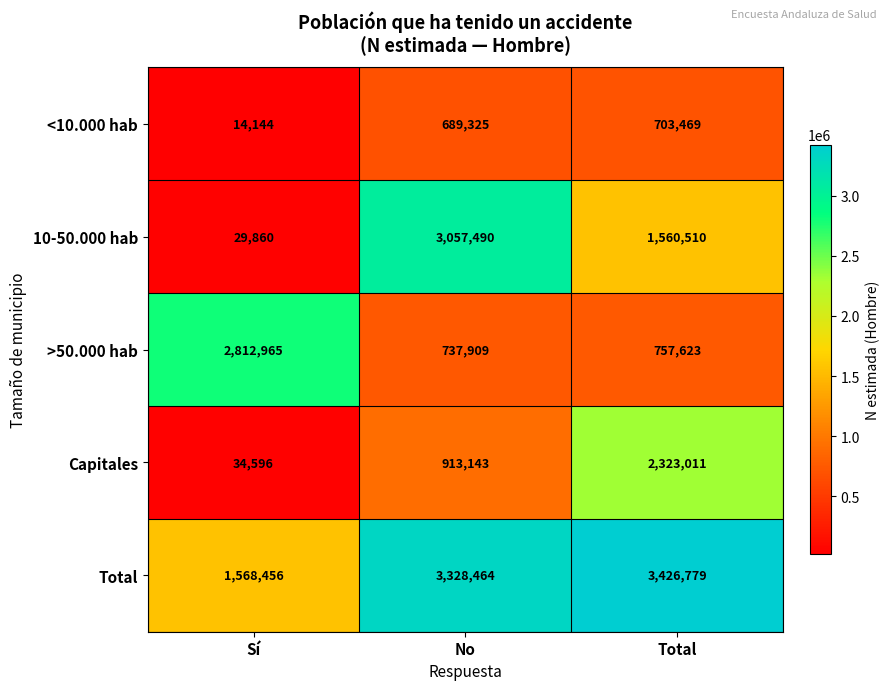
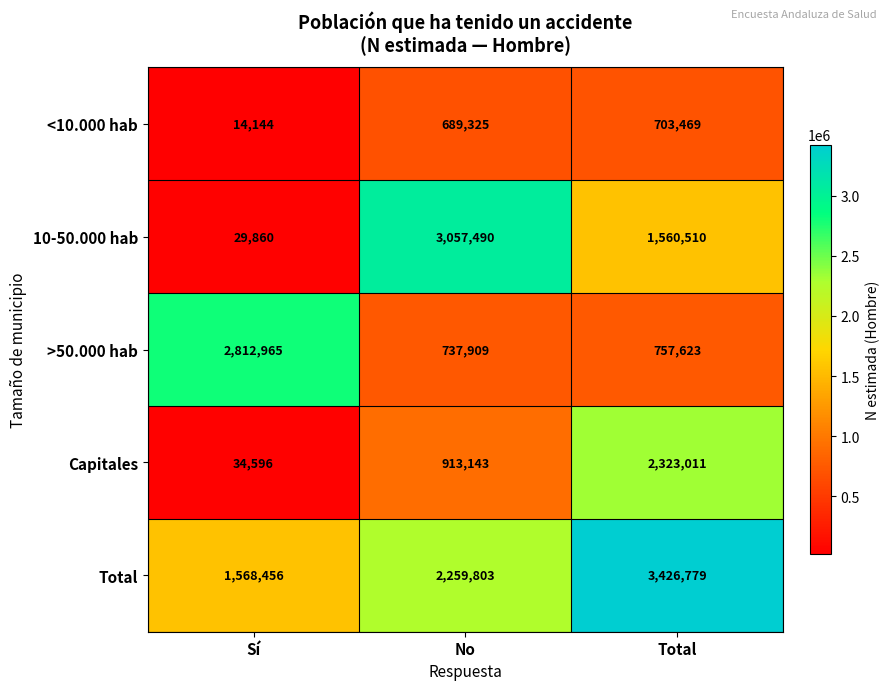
  {
    "<10.000 hab": {
      "Sí": "14,144",
      "No": "689,325",
      "Total": "703,469"
    },
    "10-50.000 hab": {
      "Sí": "29,860",
      "No": "3,057,490",
      "Total": "1,560,510"
    },
    ">50.000 hab": {
      "Sí": "2,812,965",
      "No": "737,909",
      "Total": "757,623"
    },
    "Capitales": {
      "Sí": "34,596",
      "No": "913,143",
      "Total": "2,323,011"
    },
    "Total": {
      "Sí": "1,568,456",
-     "No": "3,328,464",
+     "No": "2,259,803",
      "Total": "3,426,779"
    }
  }
